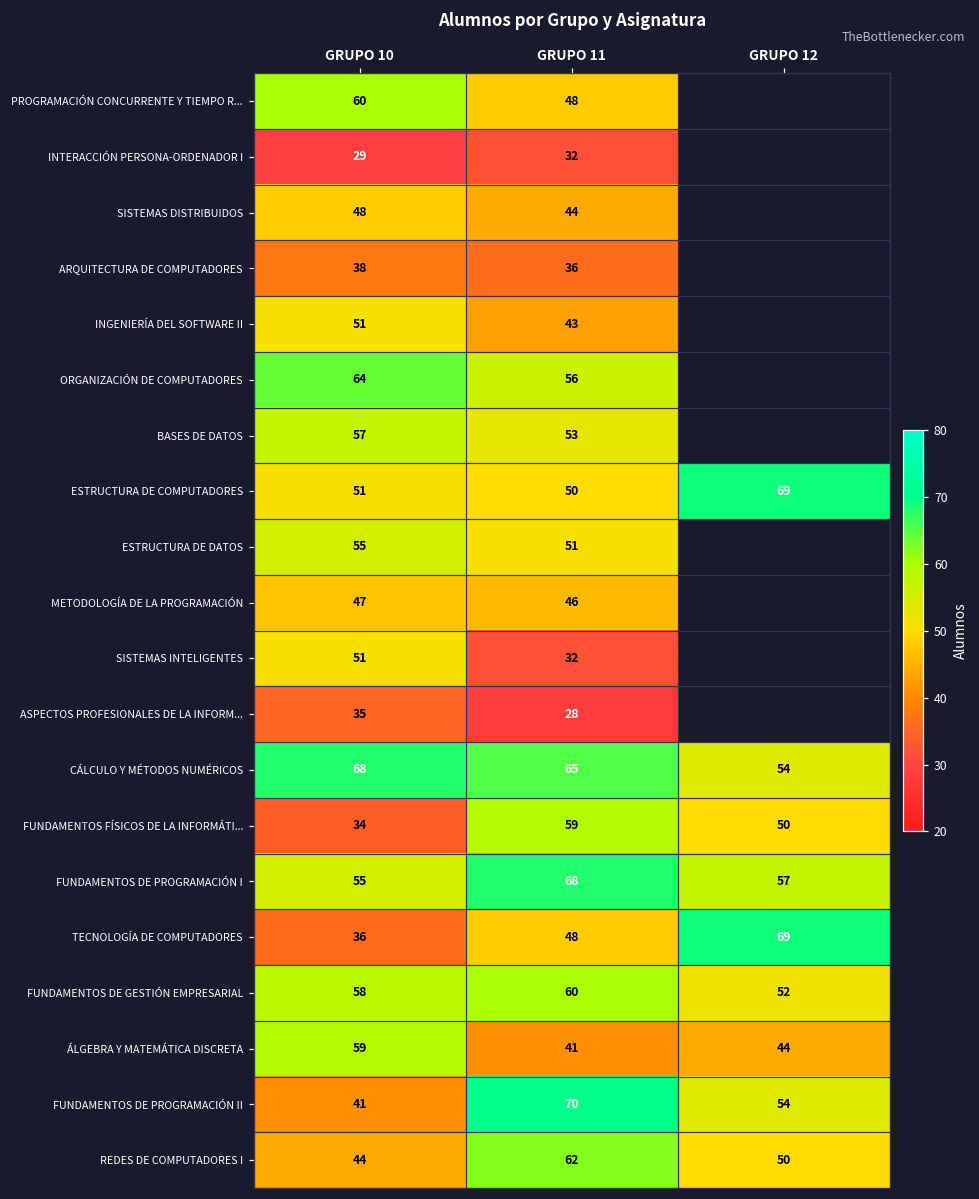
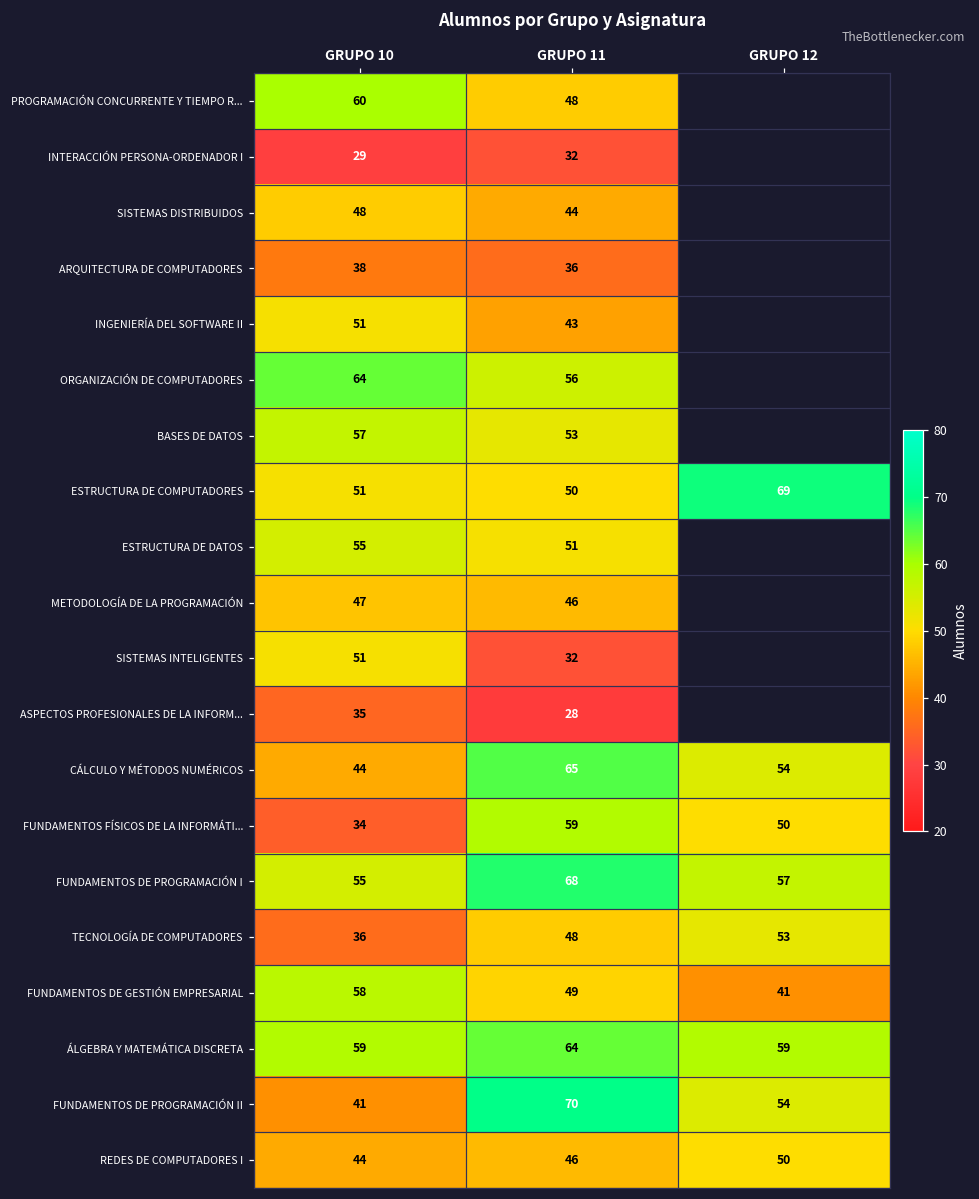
  {
    "PROGRAMACIÓN CONCURRENTE Y TIEMPO R...": {
      "GRUPO 10": 60,
      "GRUPO 11": 48
    },
    "INTERACCIÓN PERSONA-ORDENADOR I": {
      "GRUPO 10": 29,
      "GRUPO 11": 32
    },
    "SISTEMAS DISTRIBUIDOS": {
      "GRUPO 10": 48,
      "GRUPO 11": 44
    },
    "ARQUITECTURA DE COMPUTADORES": {
      "GRUPO 10": 38,
      "GRUPO 11": 36
    },
    "INGENIERÍA DEL SOFTWARE II": {
      "GRUPO 10": 51,
      "GRUPO 11": 43
    },
    "ORGANIZACIÓN DE COMPUTADORES": {
      "GRUPO 10": 64,
      "GRUPO 11": 56
    },
    "BASES DE DATOS": {
      "GRUPO 10": 57,
      "GRUPO 11": 53
    },
    "ESTRUCTURA DE COMPUTADORES": {
      "GRUPO 10": 51,
      "GRUPO 11": 50,
      "GRUPO 12": 69
    },
    "ESTRUCTURA DE DATOS": {
      "GRUPO 10": 55,
      "GRUPO 11": 51
    },
    "METODOLOGÍA DE LA PROGRAMACIÓN": {
      "GRUPO 10": 47,
      "GRUPO 11": 46
    },
    "SISTEMAS INTELIGENTES": {
      "GRUPO 10": 51,
      "GRUPO 11": 32
    },
    "ASPECTOS PROFESIONALES DE LA INFORM...": {
      "GRUPO 10": 35,
      "GRUPO 11": 28
    },
    "CÁLCULO Y MÉTODOS NUMÉRICOS": {
-     "GRUPO 10": 68,
+     "GRUPO 10": 44,
      "GRUPO 11": 65,
      "GRUPO 12": 54
    },
    "FUNDAMENTOS FÍSICOS DE LA INFORMÁTI...": {
      "GRUPO 10": 34,
      "GRUPO 11": 59,
      "GRUPO 12": 50
    },
    "FUNDAMENTOS DE PROGRAMACIÓN I": {
      "GRUPO 10": 55,
      "GRUPO 11": 68,
      "GRUPO 12": 57
    },
    "TECNOLOGÍA DE COMPUTADORES": {
      "GRUPO 10": 36,
      "GRUPO 11": 48,
-     "GRUPO 12": 69
+     "GRUPO 12": 53
    },
    "FUNDAMENTOS DE GESTIÓN EMPRESARIAL": {
      "GRUPO 10": 58,
-     "GRUPO 11": 60,
-     "GRUPO 12": 52
+     "GRUPO 11": 49,
+     "GRUPO 12": 41
    },
    "ÁLGEBRA Y MATEMÁTICA DISCRETA": {
      "GRUPO 10": 59,
-     "GRUPO 11": 41,
-     "GRUPO 12": 44
+     "GRUPO 11": 64,
+     "GRUPO 12": 59
    },
    "FUNDAMENTOS DE PROGRAMACIÓN II": {
      "GRUPO 10": 41,
      "GRUPO 11": 70,
      "GRUPO 12": 54
    },
    "REDES DE COMPUTADORES I": {
      "GRUPO 10": 44,
-     "GRUPO 11": 62,
+     "GRUPO 11": 46,
      "GRUPO 12": 50
    }
  }
